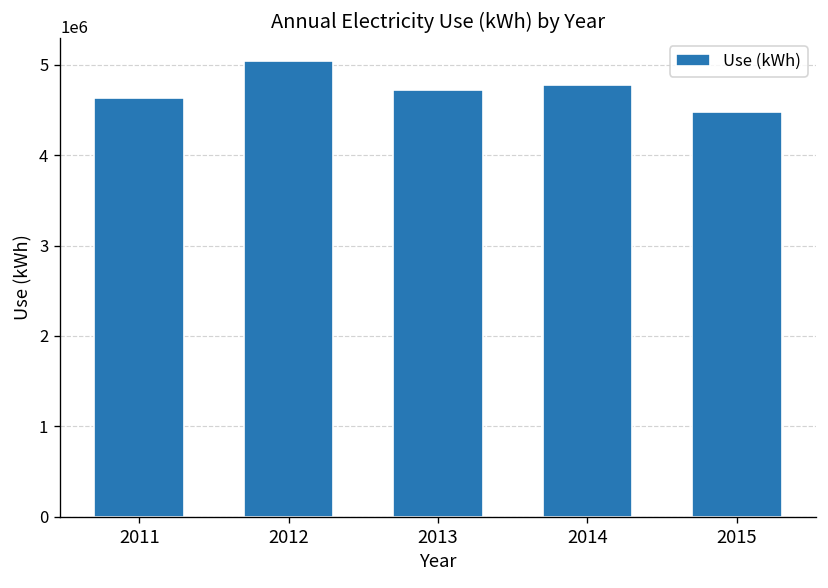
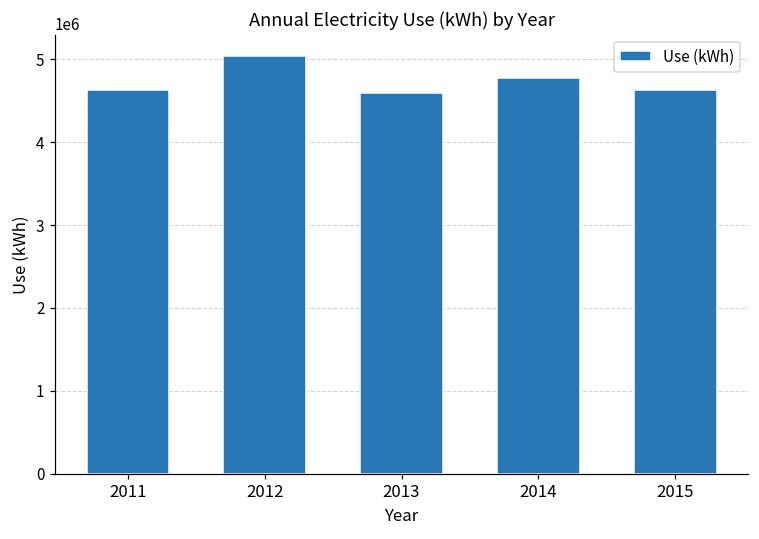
  {
    "2011": 4600000,
    "2012": 5000000,
-   "2013": 4700000,
+   "2013": 4600000,
    "2014": 4800000,
-   "2015": 4500000
+   "2015": 4600000
  }
